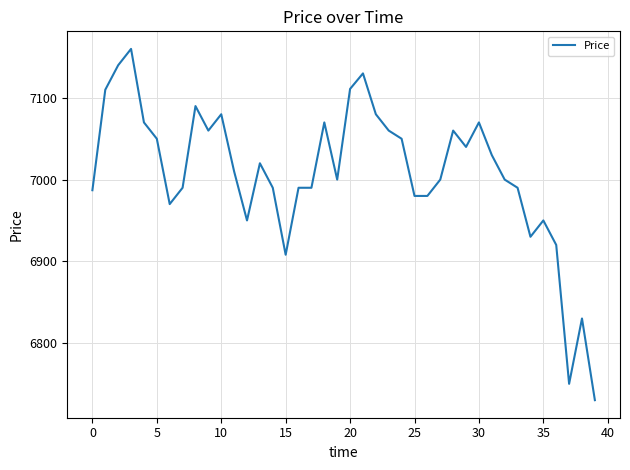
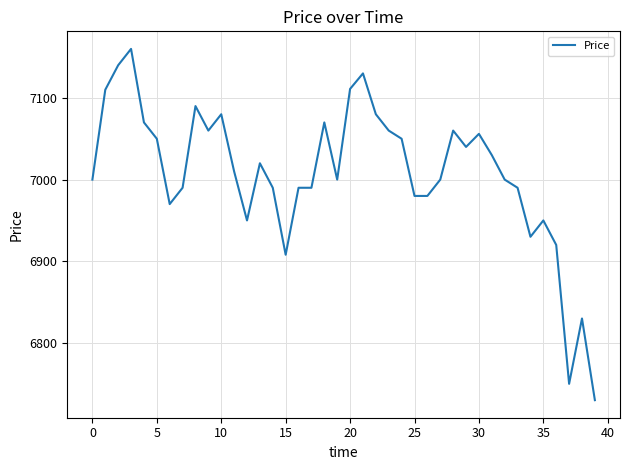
  {
-   "0": 6990,
+   "0": 7000,
    "5": 7050,
    "10": 7080,
    "15": 6910,
    "20": 7110,
    "25": 6980,
-   "30": 7070,
+   "30": 7060,
    "35": 6950
  }
